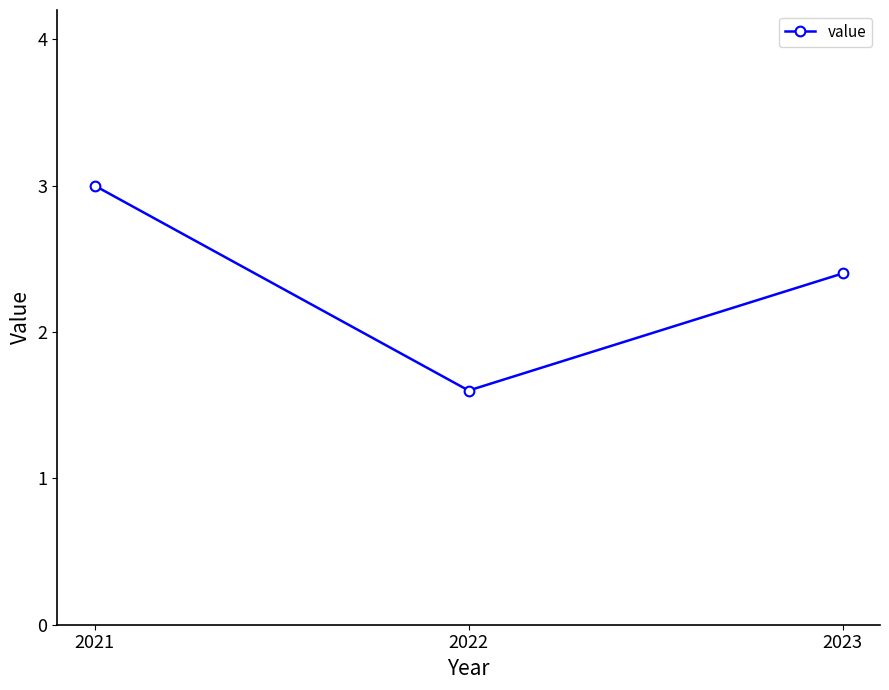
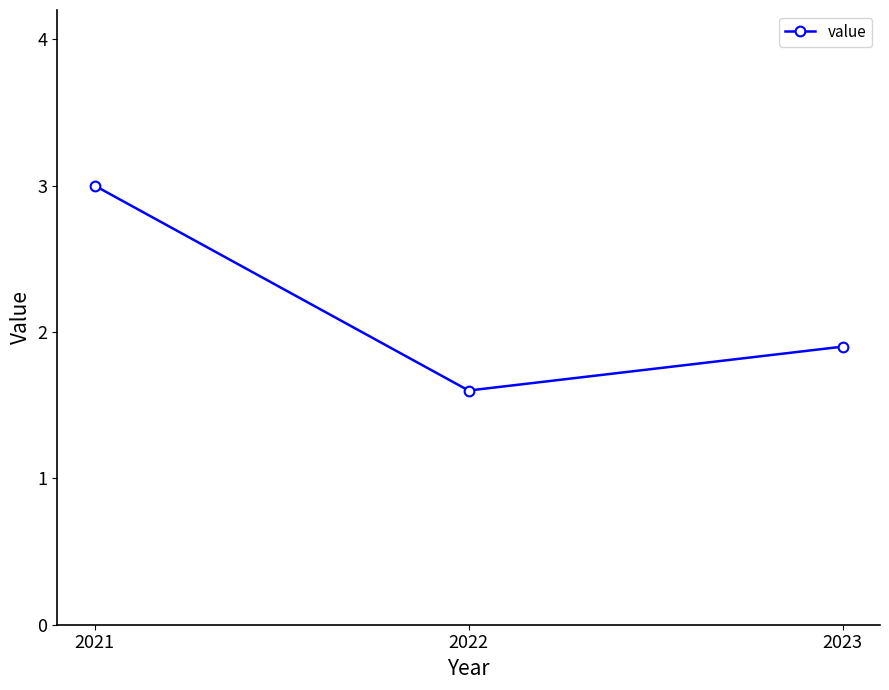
  {
    "2021": 3.0,
    "2022": 1.6,
-   "2023": 2.4
+   "2023": 1.9
  }
